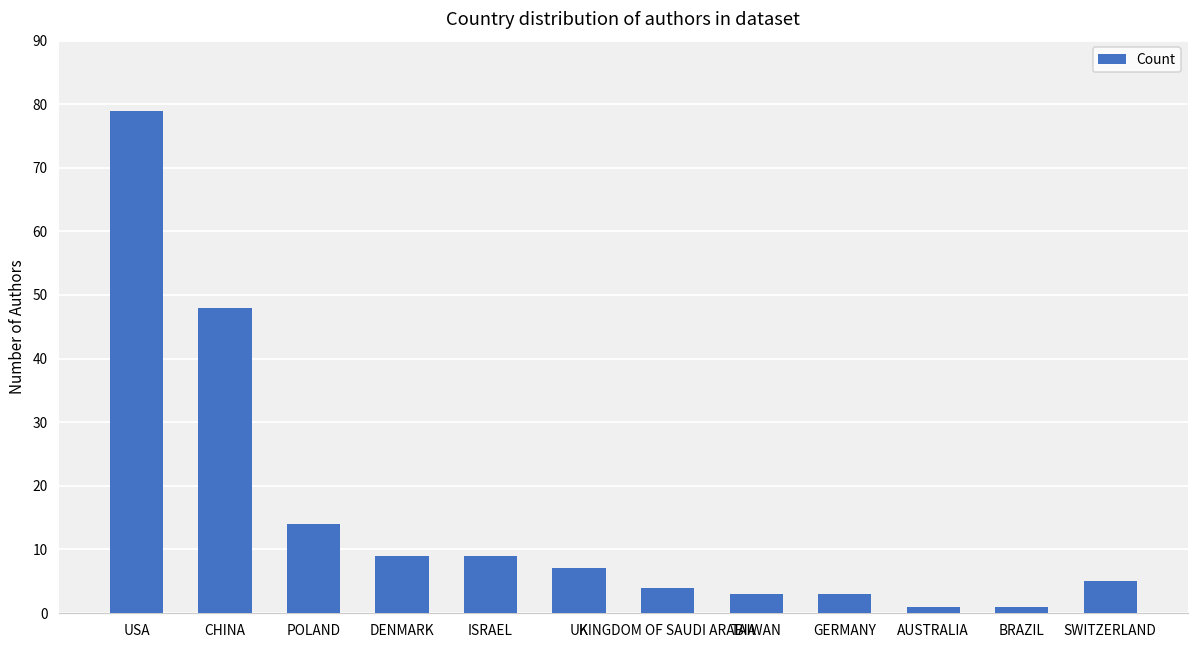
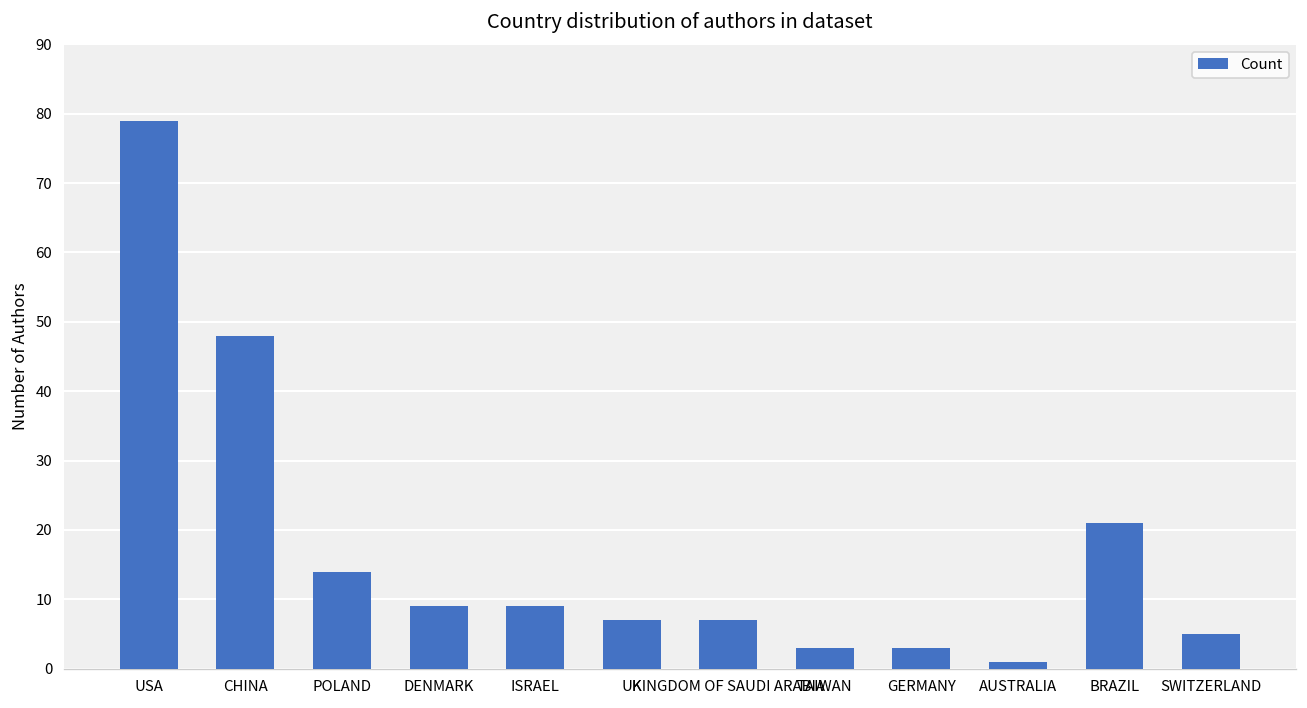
  {
    "USA": 79,
    "CHINA": 48,
    "POLAND": 14,
    "DENMARK": 9,
    "ISRAEL": 9,
-   "KINGDOM OF SAUDI ARABIA": 4,
+   "KINGDOM OF SAUDI ARABIA": 7,
    "GERMANY": 3,
    "AUSTRALIA": 1,
-   "BRAZIL": 1,
+   "BRAZIL": 21,
    "SWITZERLAND": 5
  }
